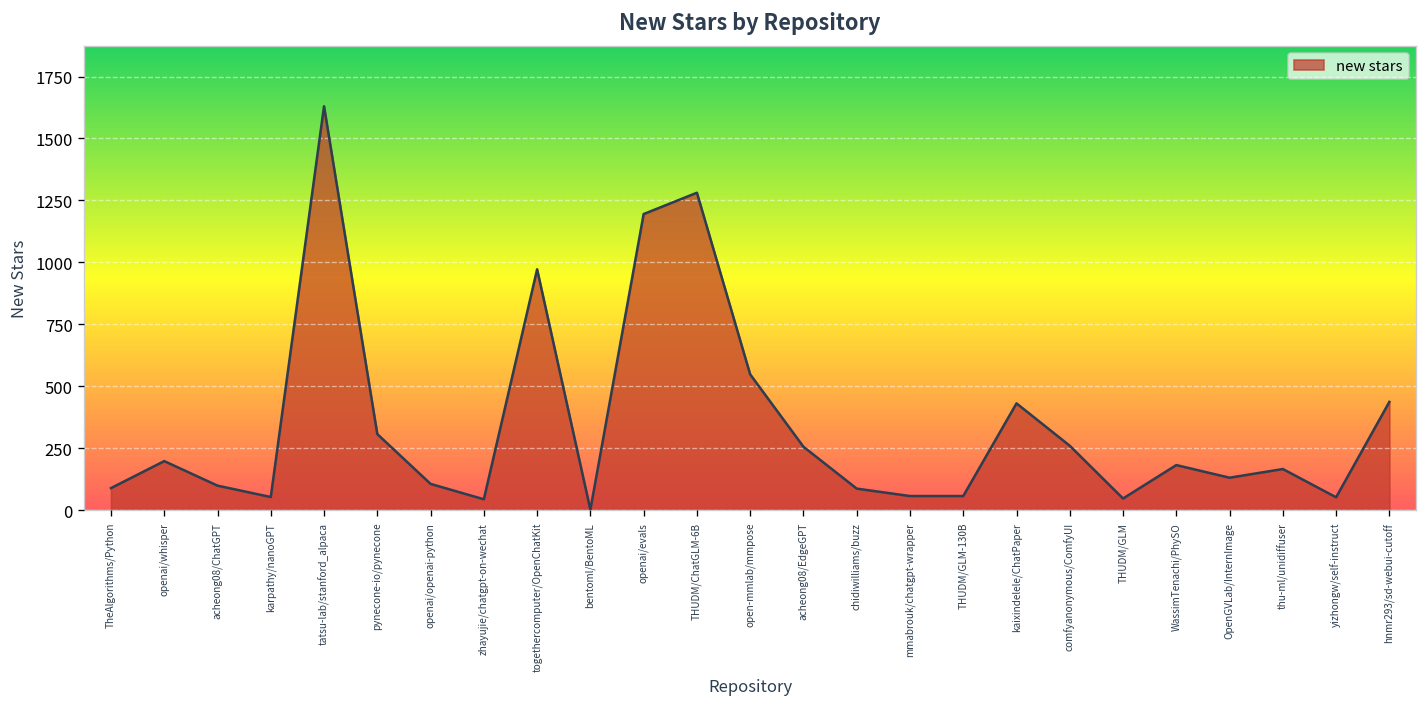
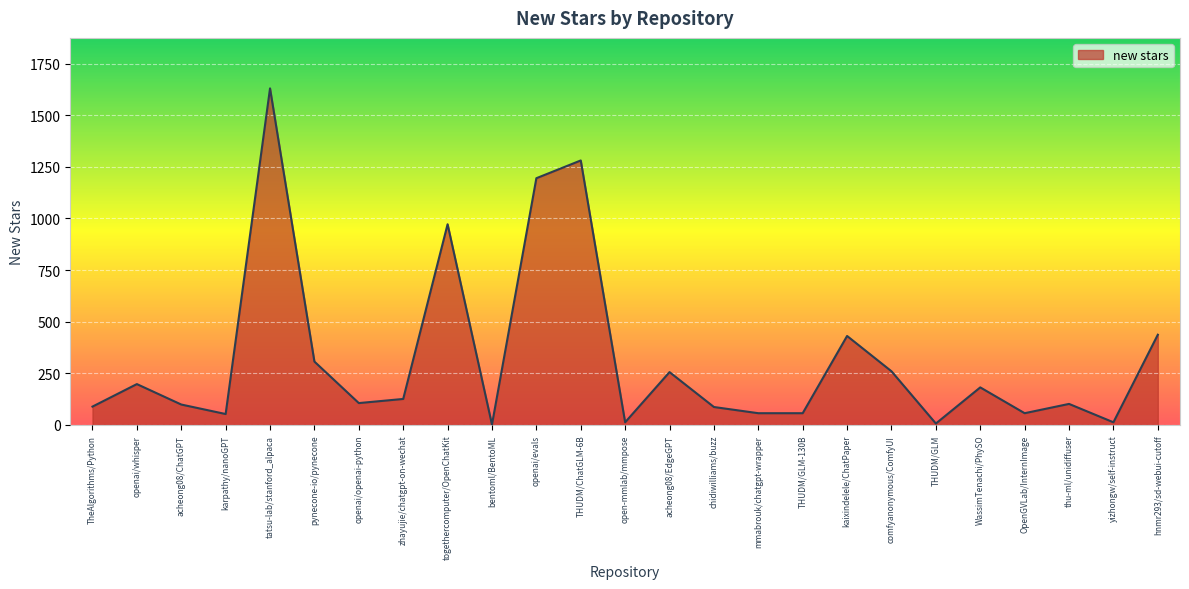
  {
    "TheAlgorithms/Python": 90,
    "openai/whisper": 200,
    "acheong08/ChatGPT": 100,
    "karpathy/nanoGPT": 50,
    "tatsu-lab/stanford_alpaca": 1630,
    "pynecone-io/pynecone": 310,
    "openai/openai-python": 110,
-   "zhayujie/chatgpt-on-wechat": 40,
+   "zhayujie/chatgpt-on-wechat": 130,
    "togethercomputer/OpenChatKit": 970,
    "bentoml/BentoML": 0,
    "openai/evals": 1200,
    "THUDM/ChatGLM-6B": 1280,
-   "open-mmlab/mmpose": 550,
+   "open-mmlab/mmpose": 10,
    "acheong08/EdgeGPT": 260,
    "chidiwilliams/buzz": 90,
    "mmabrouk/chatgpt-wrapper": 60,
    "THUDM/GLM-130B": 60,
    "kaixindelele/ChatPaper": 430,
    "comfyanonymous/ComfyUI": 260,
-   "THUDM/GLM": 50,
+   "THUDM/GLM": 10,
    "WassimTenachi/PhySO": 180,
-   "OpenGVLab/InternImage": 130,
-   "thu-ml/unidiffuser": 170,
-   "yizhongw/self-instruct": 50,
+   "OpenGVLab/InternImage": 60,
+   "thu-ml/unidiffuser": 100,
+   "yizhongw/self-instruct": 10,
    "hnmr293/sd-webui-cutoff": 440
  }
